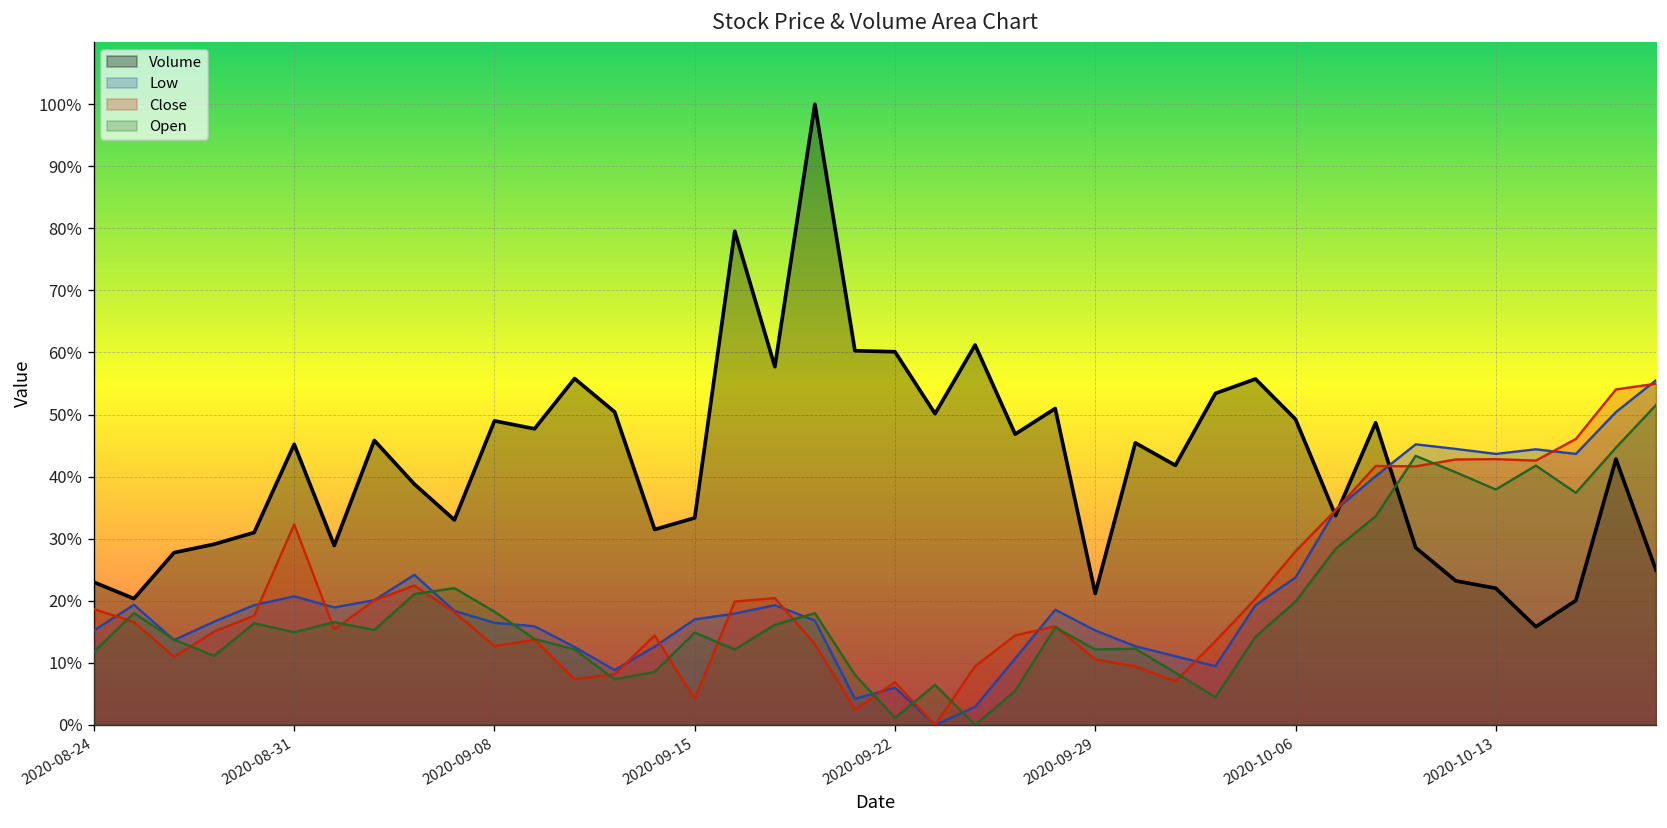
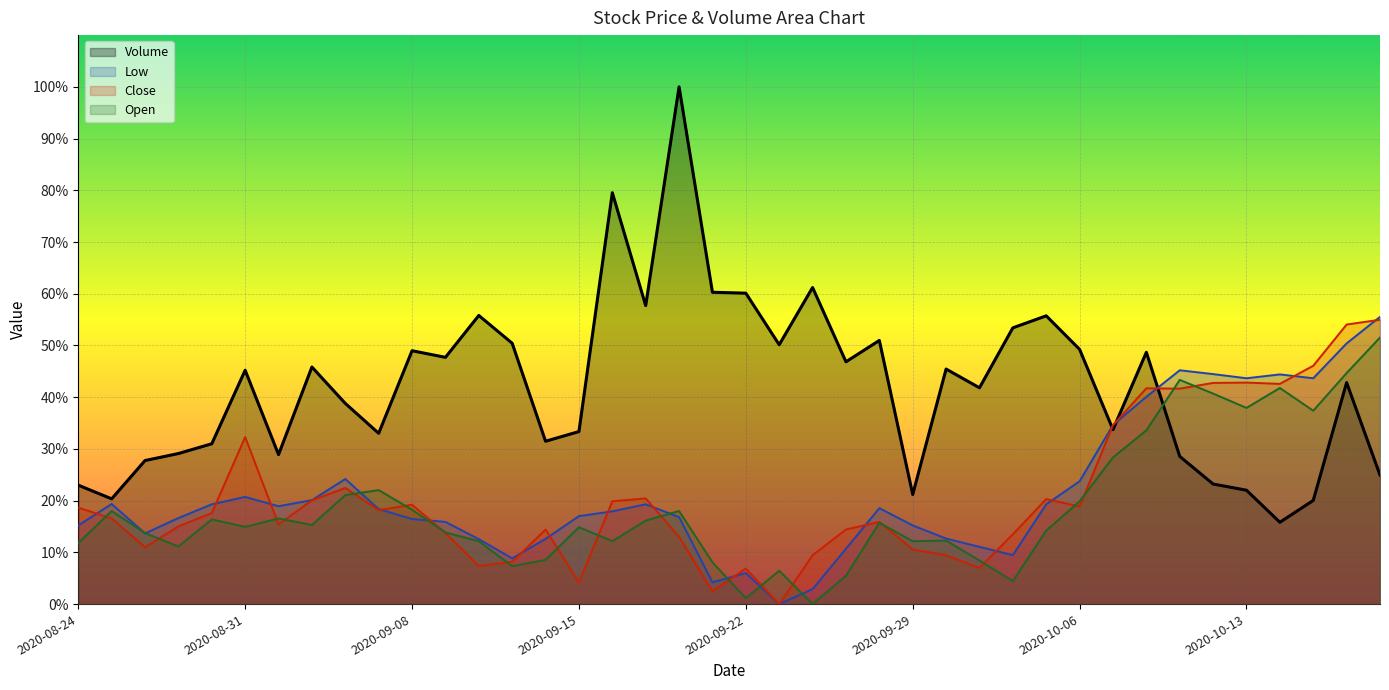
  {
    "Close": {
      "2020-08-24": "19%",
      "2020-08-31": "32%",
-     "2020-09-08": "13%",
+     "2020-09-08": "19%",
      "2020-09-15": "4%",
      "2020-09-22": "7%",
      "2020-09-29": "11%",
-     "2020-10-06": "28%",
+     "2020-10-06": "19%",
      "2020-10-13": "43%"
    }
  }
